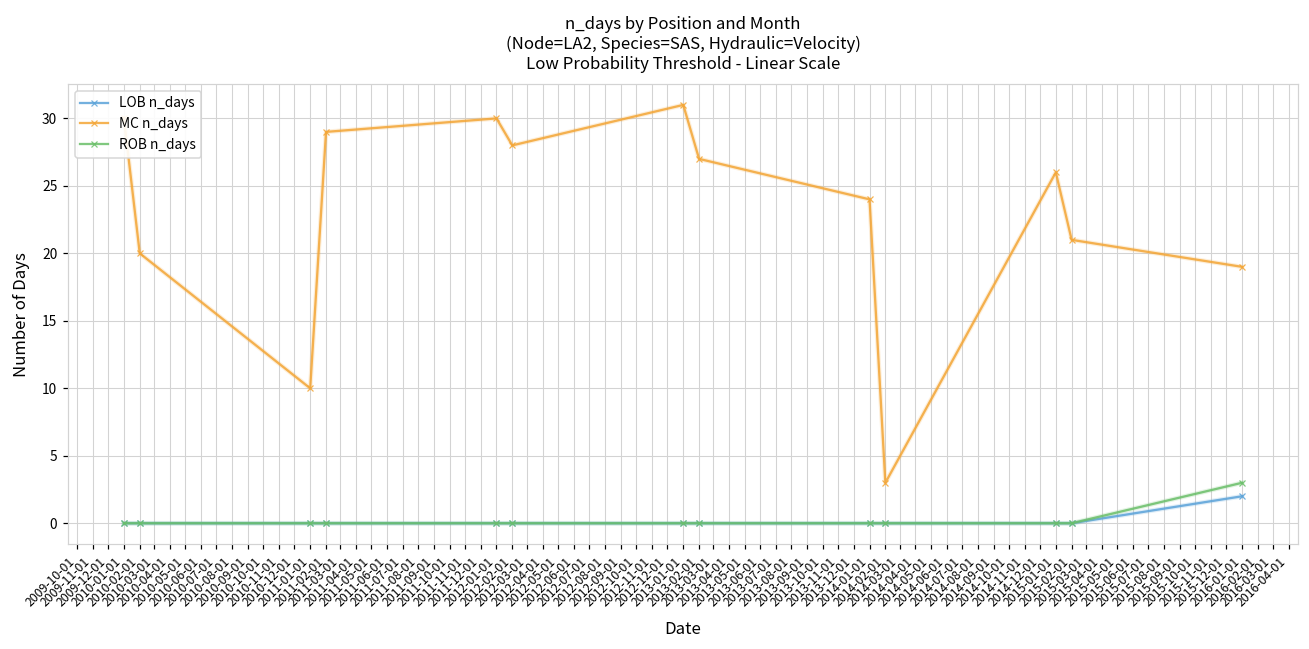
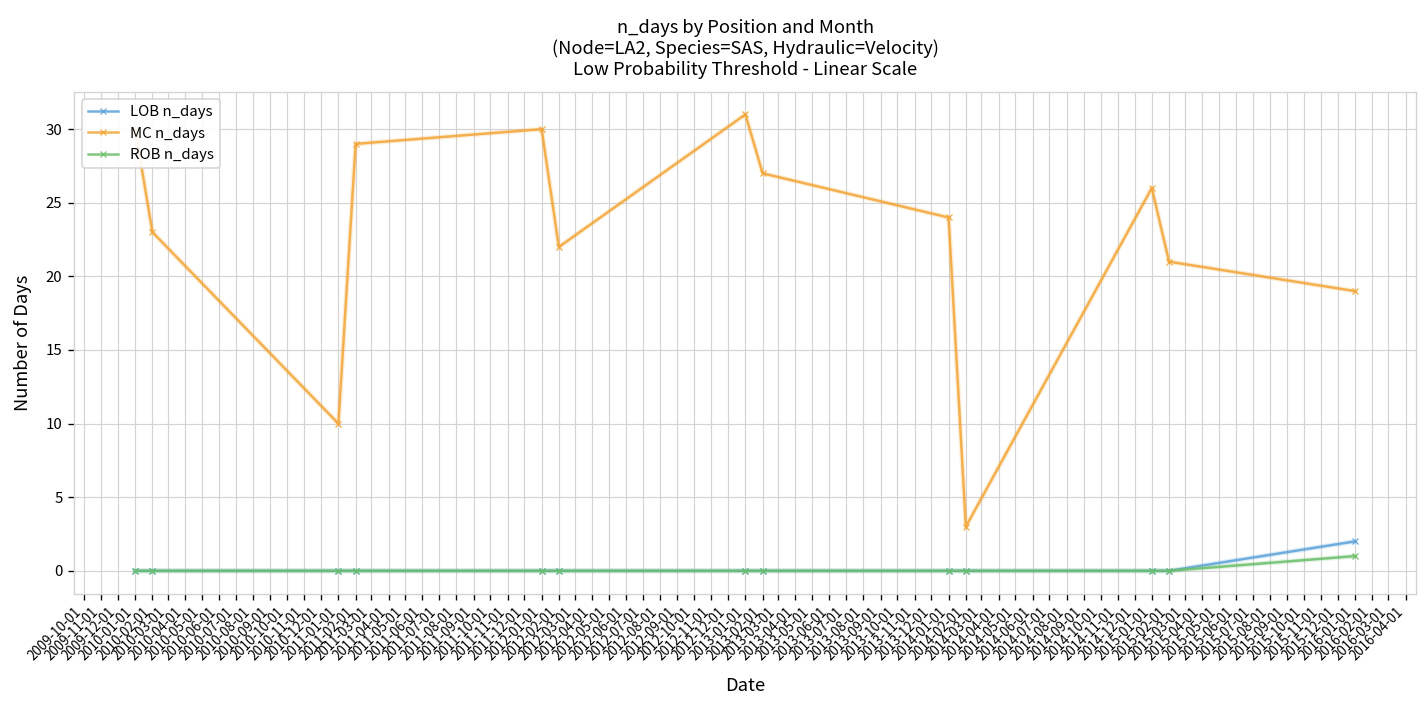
  {
    "LOB n_days": {
      "2016-01-01": 2
    },
    "MC n_days": {
-     "2010-02-01": 20,
+     "2010-02-01": 23,
      "2011-01-01": 10,
      "2011-02-01": 29,
      "2012-01-01": 30,
-     "2012-02-01": 28,
+     "2012-02-01": 22,
      "2013-01-01": 31,
      "2013-02-01": 27,
      "2014-01-01": 24,
      "2014-02-01": 3,
      "2015-01-01": 26,
      "2015-02-01": 21,
      "2016-01-01": 19
    },
    "ROB n_days": {
-     "2016-01-01": 3
+     "2016-01-01": 1
    }
  }
